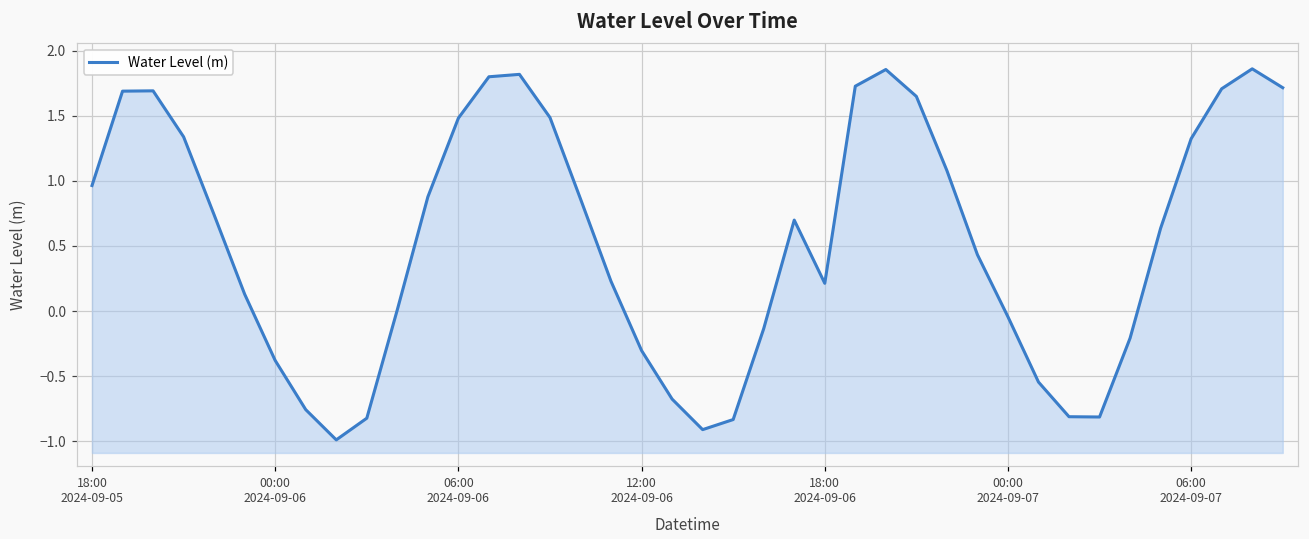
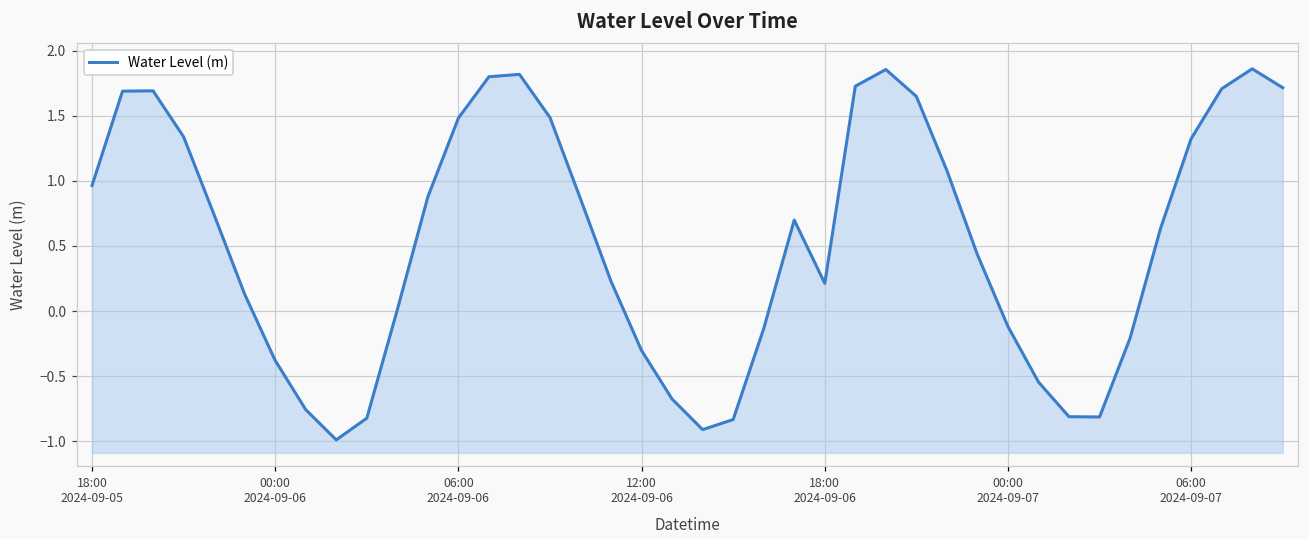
  {
    "18:00 2024-09-05": 0.96,
    "00:00 2024-09-06": -0.38,
    "06:00 2024-09-06": 1.48,
    "12:00 2024-09-06": -0.30,
    "18:00 2024-09-06": 0.21,
-   "00:00 2024-09-07": -0.04,
+   "00:00 2024-09-07": -0.12,
    "06:00 2024-09-07": 1.32
  }
